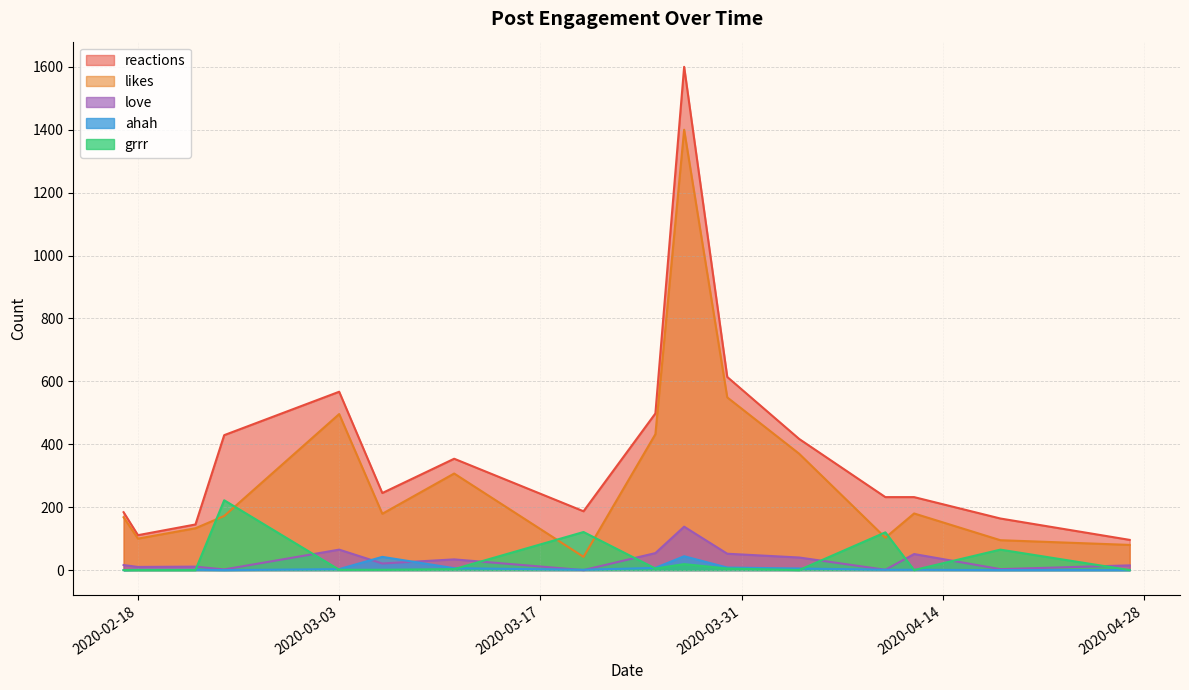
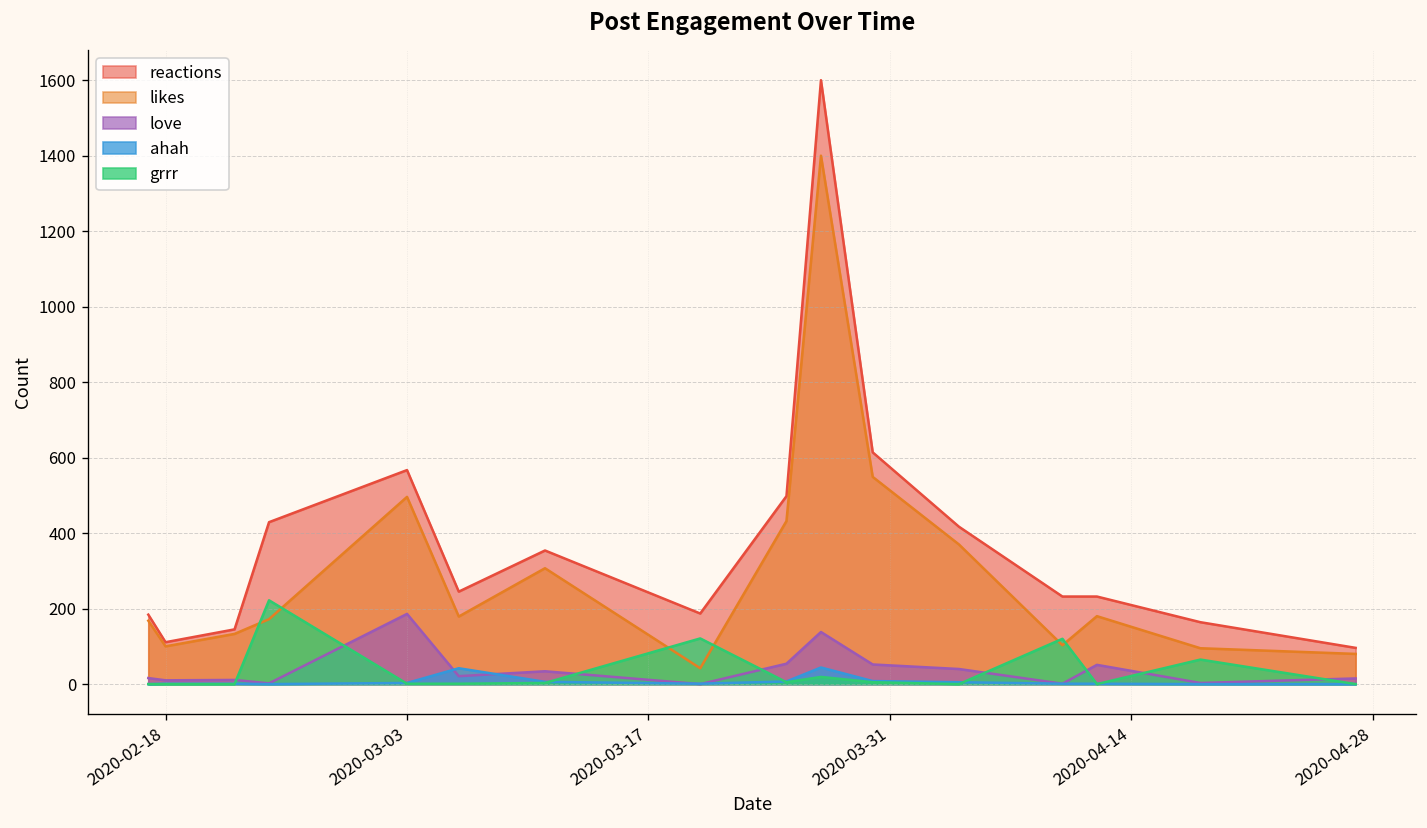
  {
    "love": {
      "2020-02-18": 10,
-     "2020-03-03": 70
+     "2020-03-03": 190
    }
  }
